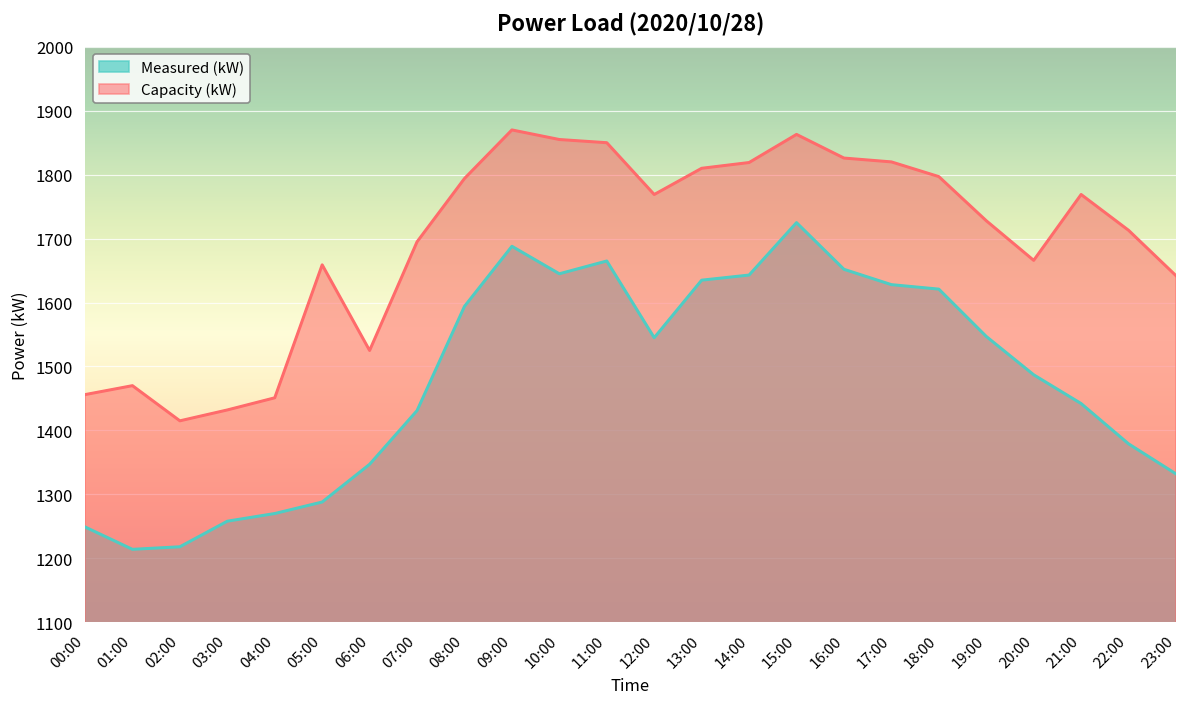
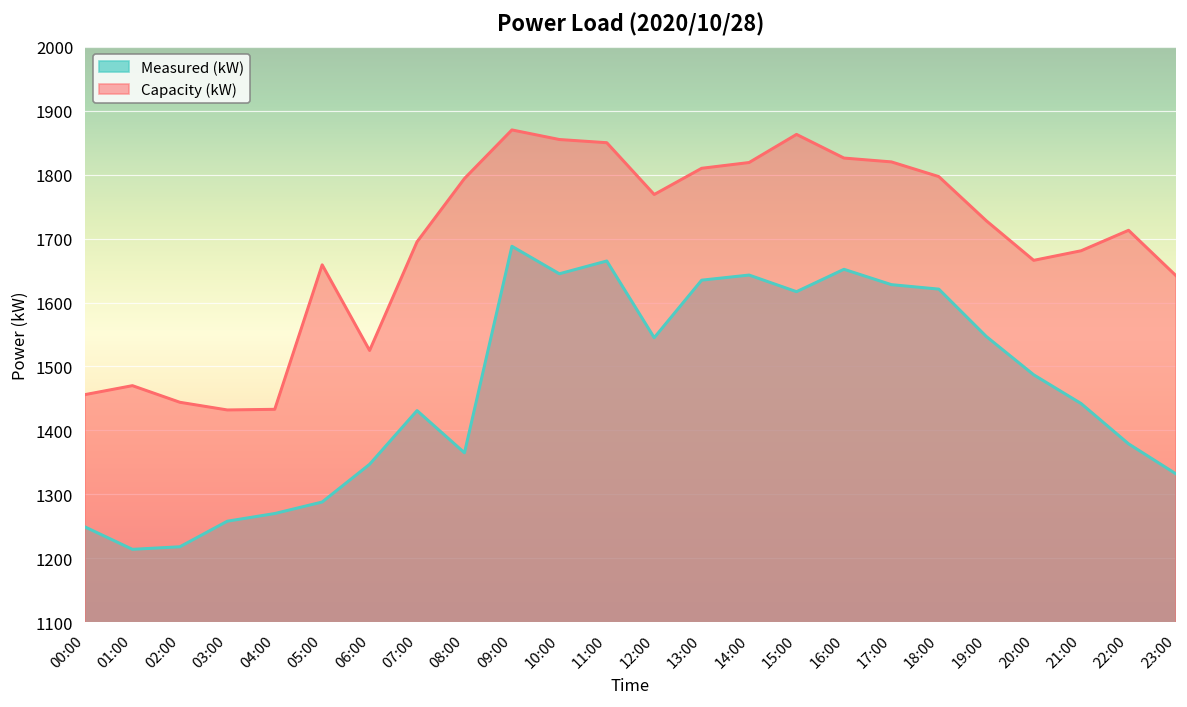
  {
    "Measured (kW)": {
      "00:00": 1250,
      "01:00": 1210,
      "02:00": 1220,
      "03:00": 1260,
      "04:00": 1270,
      "05:00": 1290,
      "06:00": 1350,
      "07:00": 1430,
-     "08:00": 1590,
+     "08:00": 1370,
      "09:00": 1690,
      "10:00": 1650,
      "11:00": 1670,
      "12:00": 1550,
      "13:00": 1640,
      "14:00": 1640,
-     "15:00": 1730,
+     "15:00": 1620,
      "16:00": 1650,
      "17:00": 1630,
      "18:00": 1620,
      "19:00": 1550,
      "20:00": 1490,
      "21:00": 1440,
      "22:00": 1380,
      "23:00": 1330
    },
    "Capacity (kW)": {
      "00:00": 1460,
      "01:00": 1470,
-     "02:00": 1420,
+     "02:00": 1440,
      "03:00": 1430,
-     "04:00": 1450,
+     "04:00": 1430,
      "05:00": 1660,
      "06:00": 1530,
      "07:00": 1700,
      "08:00": 1790,
      "09:00": 1870,
      "10:00": 1860,
      "11:00": 1850,
      "12:00": 1770,
      "13:00": 1810,
      "14:00": 1820,
      "15:00": 1860,
      "16:00": 1830,
      "17:00": 1820,
      "18:00": 1800,
      "19:00": 1730,
      "20:00": 1670,
-     "21:00": 1770,
+     "21:00": 1680,
      "22:00": 1710,
      "23:00": 1640
    }
  }
